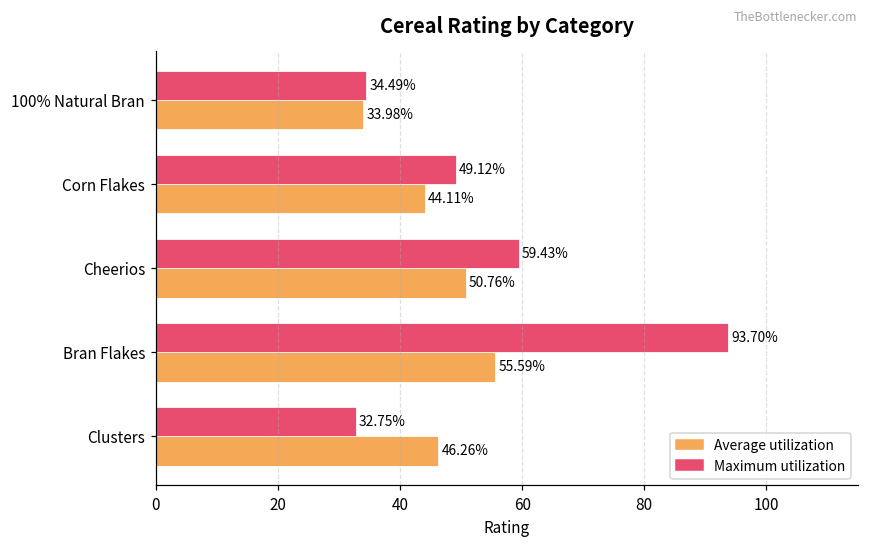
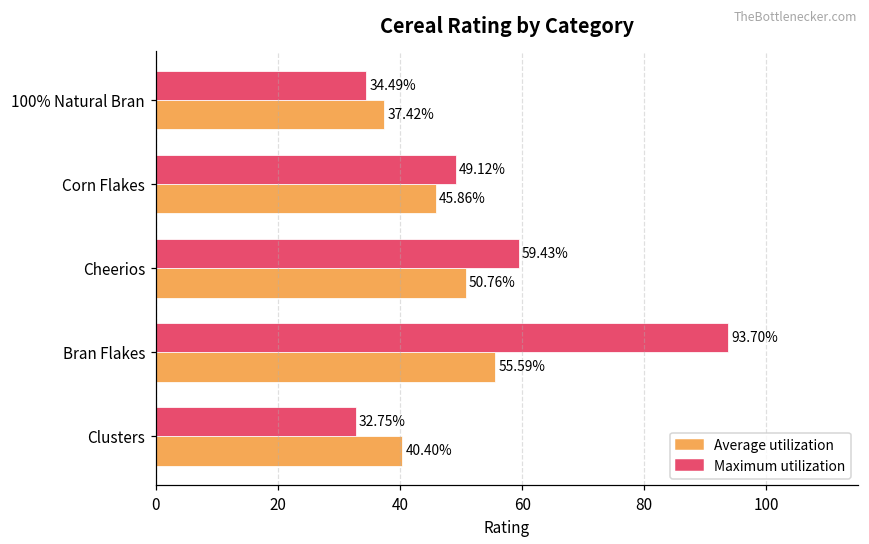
  {
    "Average utilization": {
-     "100% Natural Bran": "33.98%",
-     "Corn Flakes": "44.11%",
+     "100% Natural Bran": "37.42%",
+     "Corn Flakes": "45.86%",
      "Cheerios": "50.76%",
      "Bran Flakes": "55.59%",
-     "Clusters": "46.26%"
+     "Clusters": "40.40%"
    },
    "Maximum utilization": {
      "100% Natural Bran": "34.49%",
      "Corn Flakes": "49.12%",
      "Cheerios": "59.43%",
      "Bran Flakes": "93.70%",
      "Clusters": "32.75%"
    }
  }
